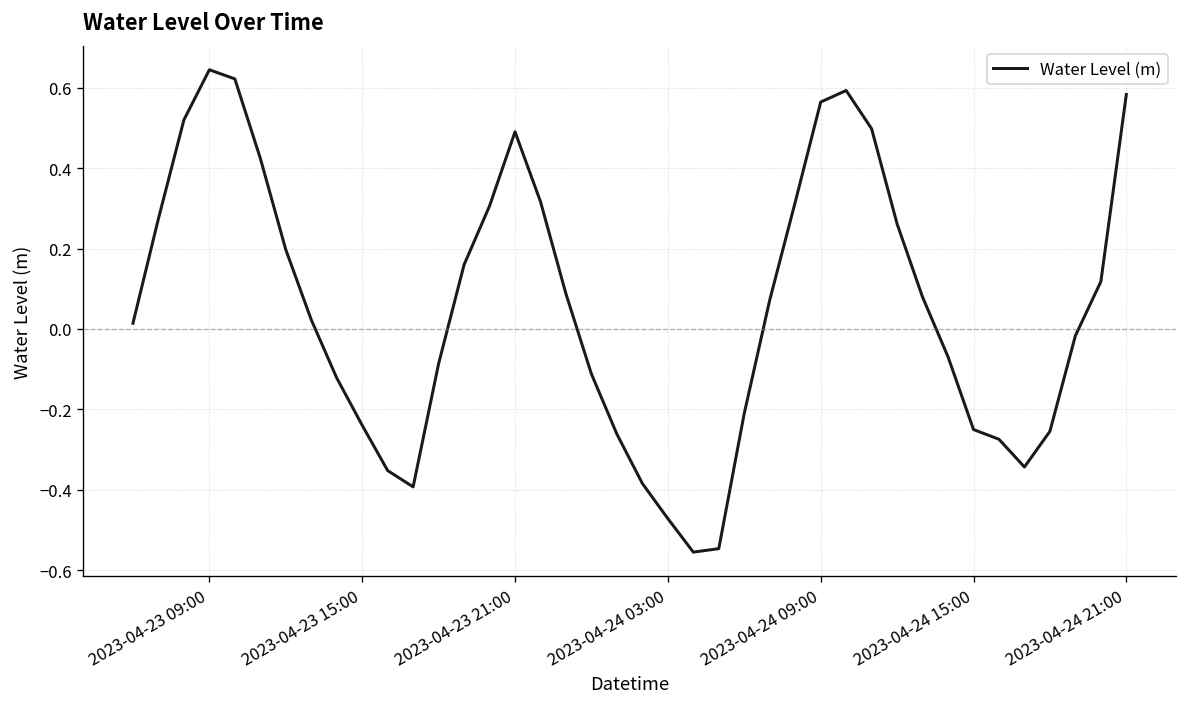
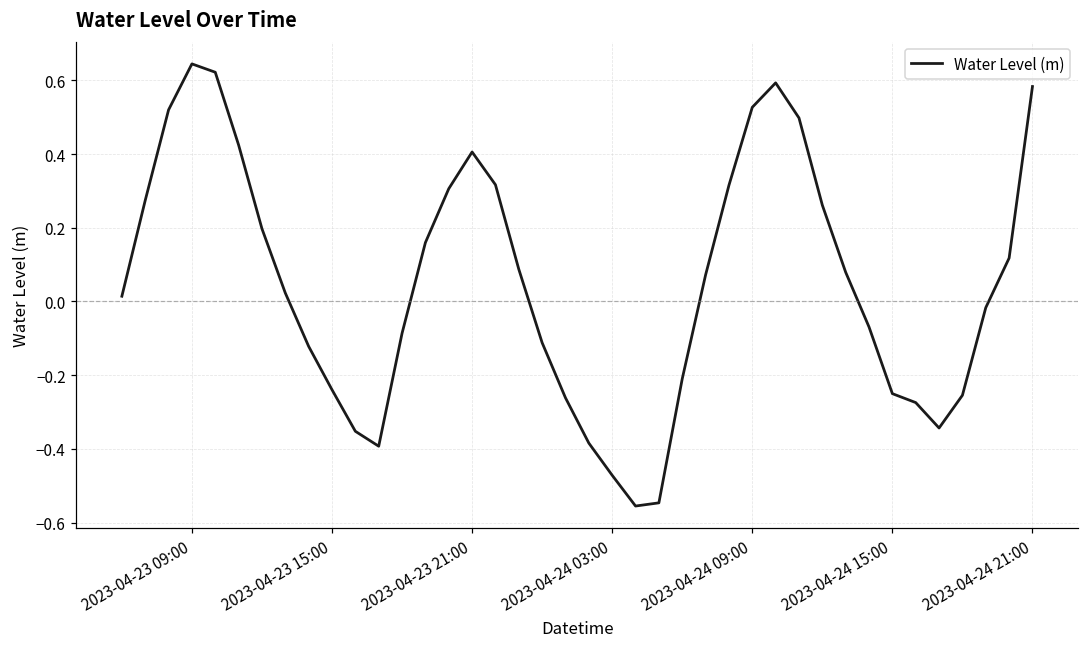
  {
    "2023-04-23 09:00": 0.64,
    "2023-04-23 15:00": -0.24,
-   "2023-04-23 21:00": 0.49,
+   "2023-04-23 21:00": 0.41,
    "2023-04-24 03:00": -0.47,
-   "2023-04-24 09:00": 0.56,
+   "2023-04-24 09:00": 0.53,
    "2023-04-24 15:00": -0.25,
    "2023-04-24 21:00": 0.58
  }
